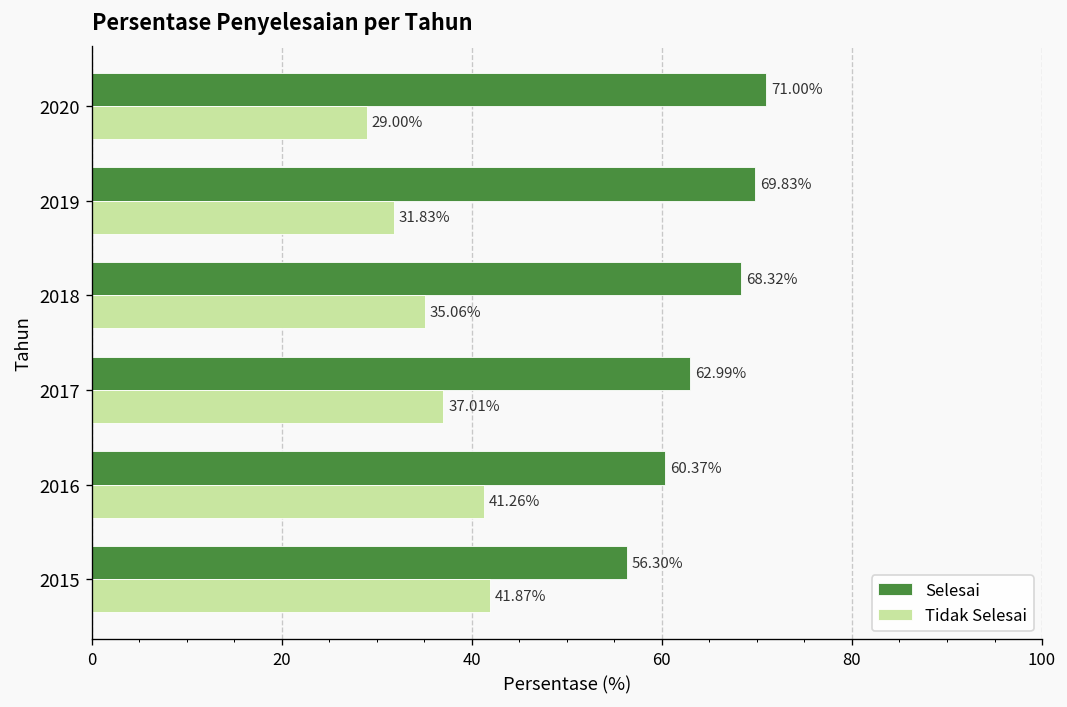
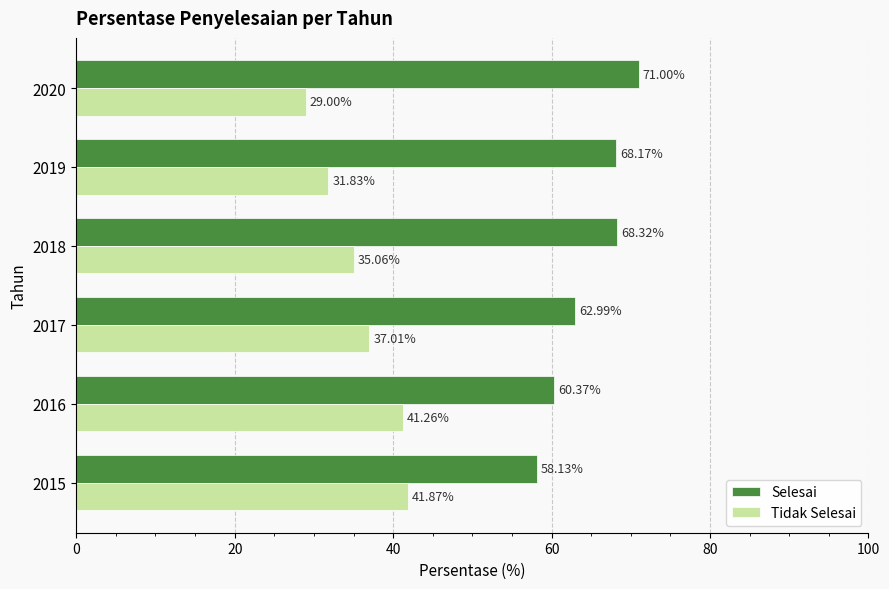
  {
    "Selesai": {
      "2020": "71.00%",
-     "2019": "69.83%",
+     "2019": "68.17%",
      "2018": "68.32%",
      "2017": "62.99%",
      "2016": "60.37%",
-     "2015": "56.30%"
+     "2015": "58.13%"
    },
    "Tidak Selesai": {
      "2020": "29.00%",
      "2019": "31.83%",
      "2018": "35.06%",
      "2017": "37.01%",
      "2016": "41.26%",
      "2015": "41.87%"
    }
  }
